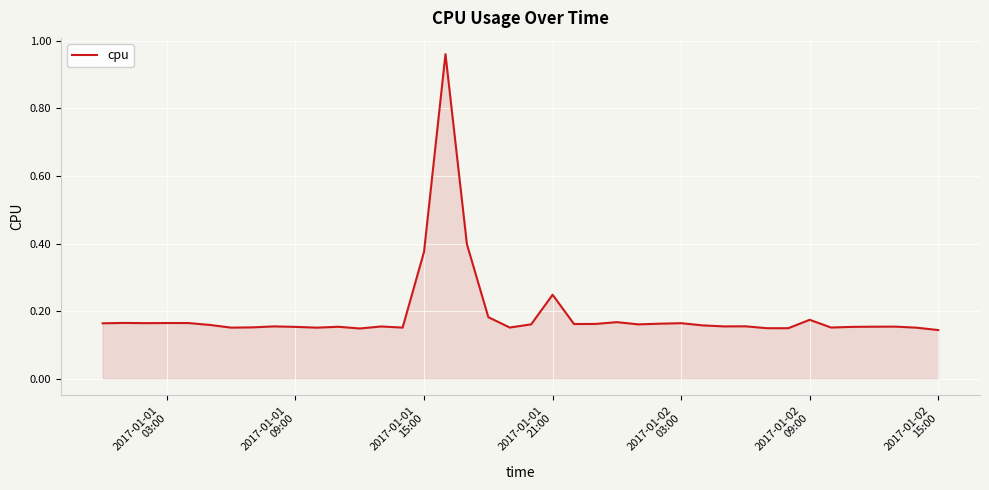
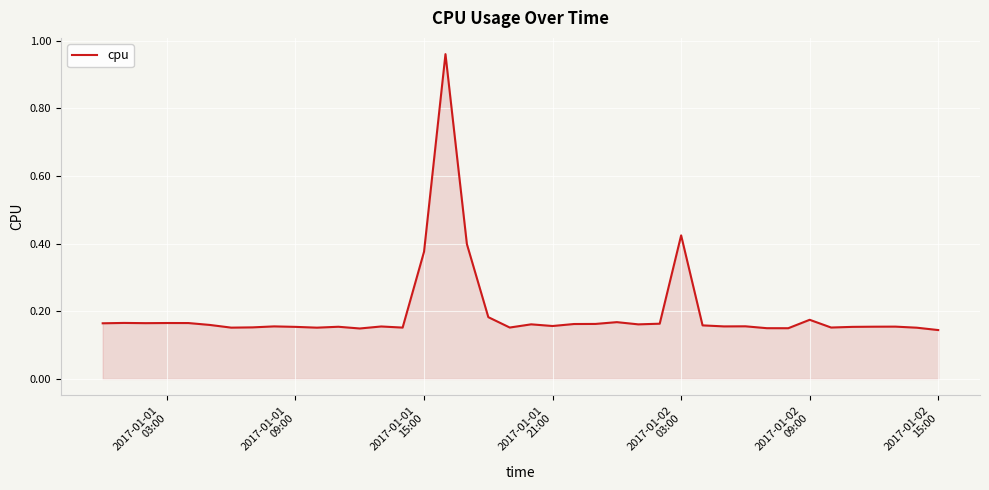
  {
    "2017-01-01 03:00": 0.17,
    "2017-01-01 09:00": 0.15,
    "2017-01-01 15:00": 0.38,
-   "2017-01-01 21:00": 0.25,
-   "2017-01-02 03:00": 0.16,
+   "2017-01-01 21:00": 0.16,
+   "2017-01-02 03:00": 0.42,
    "2017-01-02 09:00": 0.17,
    "2017-01-02 15:00": 0.14
  }
